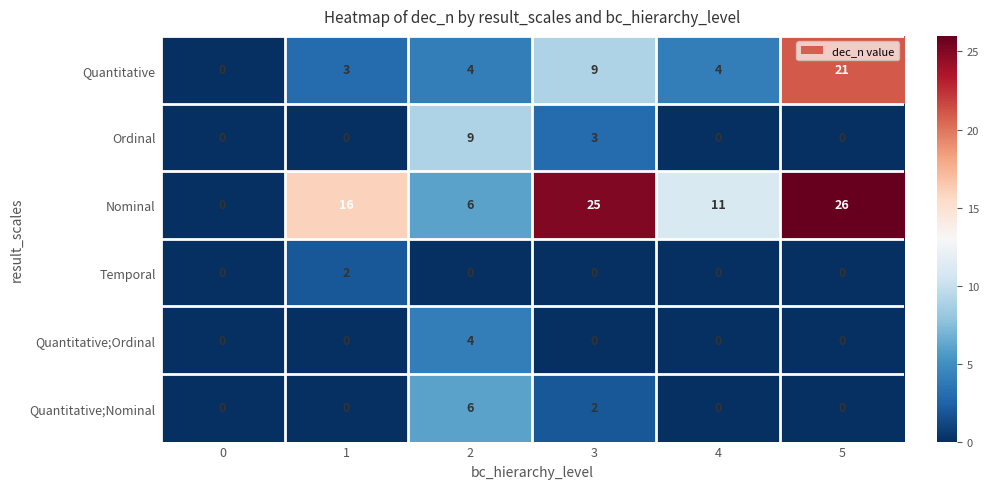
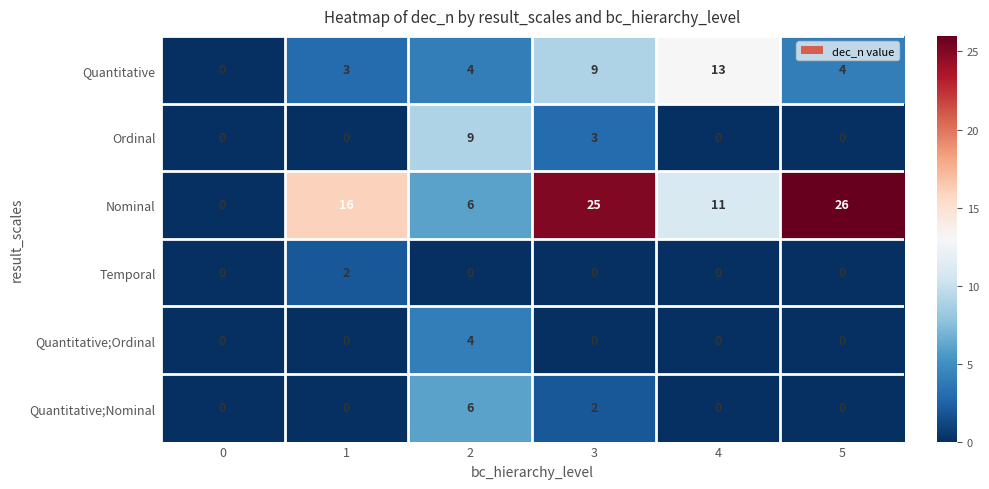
  {
    "Quantitative": {
      "1": 3,
      "2": 4,
      "3": 9,
-     "4": 4,
-     "5": 21
+     "4": 13,
+     "5": 4
    },
    "Ordinal": {
      "2": 9,
      "3": 3
    },
    "Nominal": {
      "1": 16,
      "2": 6,
      "3": 25,
      "4": 11,
      "5": 26
    },
    "Temporal": {
      "1": 2
    },
    "Quantitative;Ordinal": {
      "2": 4
    },
    "Quantitative;Nominal": {
      "2": 6,
      "3": 2
    }
  }
